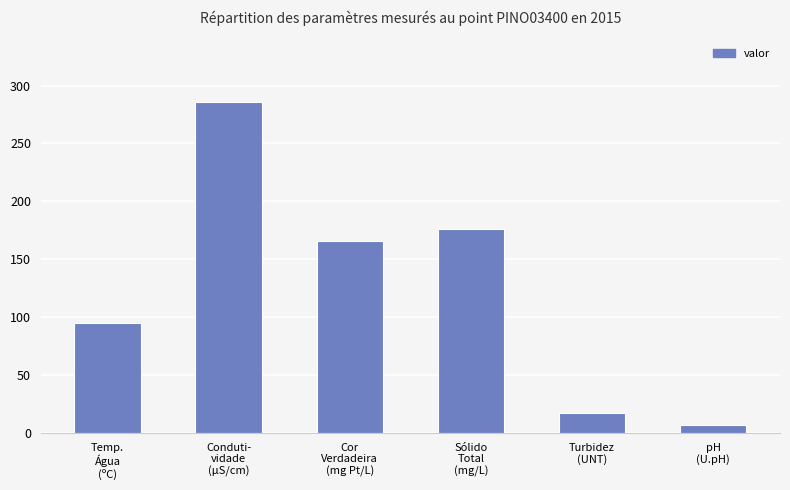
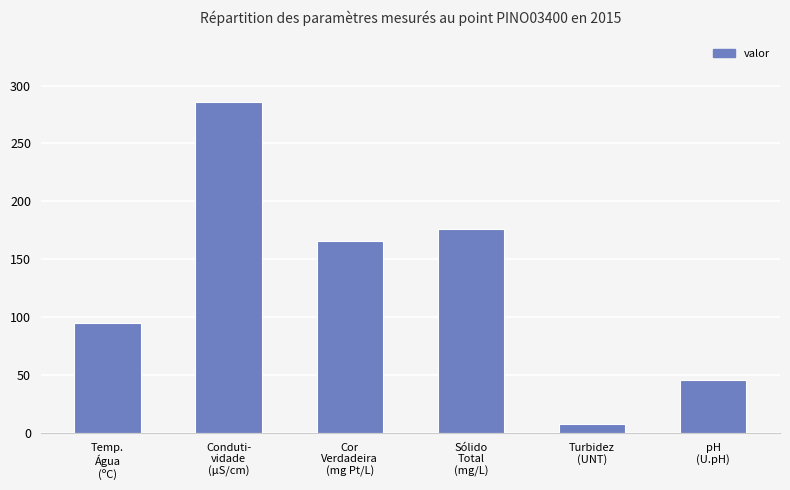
  {
    "Temp. Água (ºC)": 95,
    "Conduti- vidade (µS/cm)": 286,
    "Cor Verdadeira (mg Pt/L)": 166,
    "Sólido Total (mg/L)": 176,
-   "Turbidez (UNT)": 17,
-   "pH (U.pH)": 7
+   "Turbidez (UNT)": 8,
+   "pH (U.pH)": 46
  }
